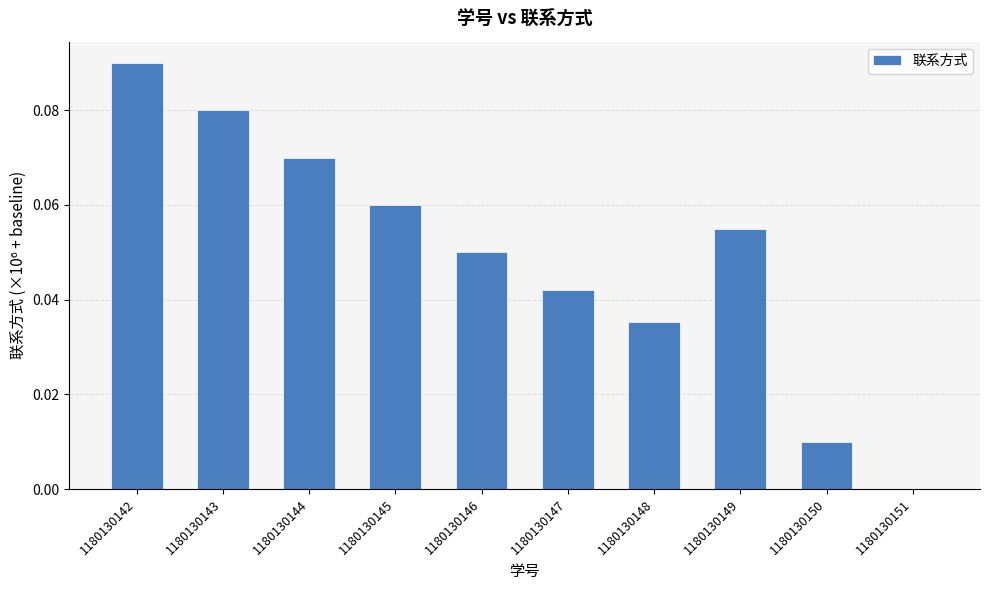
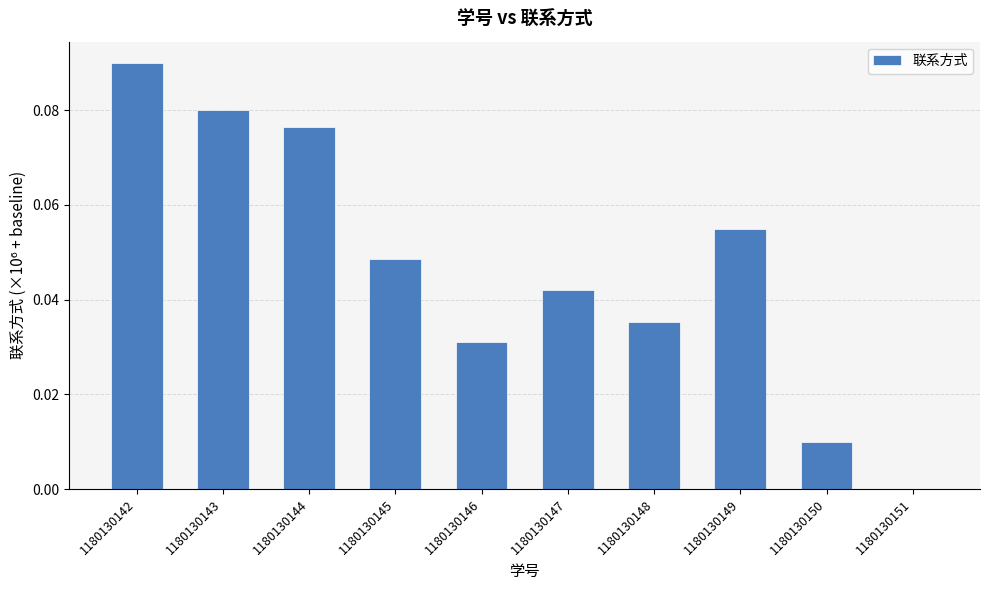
  {
    "1180130142": 0.090,
    "1180130143": 0.080,
-   "1180130144": 0.070,
-   "1180130145": 0.060,
-   "1180130146": 0.050,
+   "1180130144": 0.077,
+   "1180130145": 0.049,
+   "1180130146": 0.031,
    "1180130147": 0.042,
    "1180130148": 0.035,
    "1180130149": 0.055,
    "1180130150": 0.010,
    "1180130151": 0.000
  }
